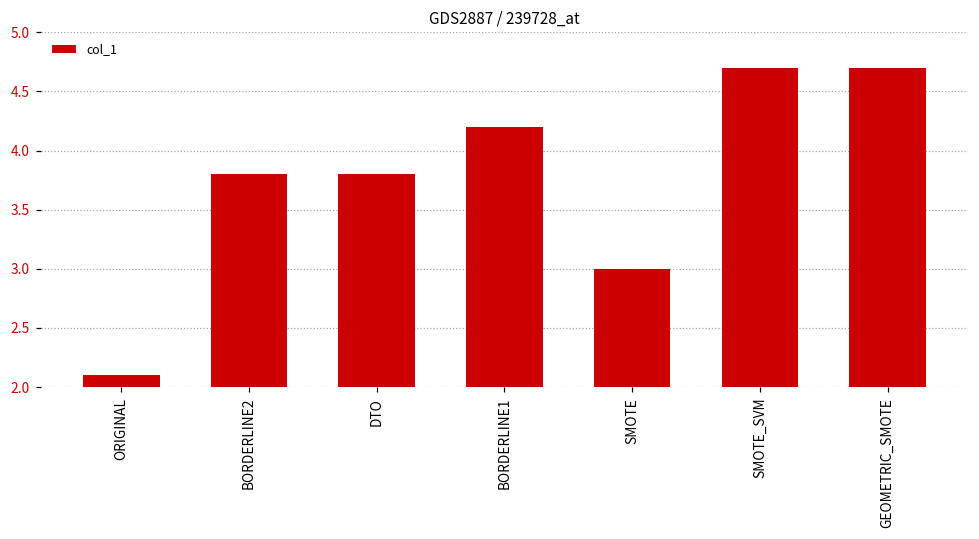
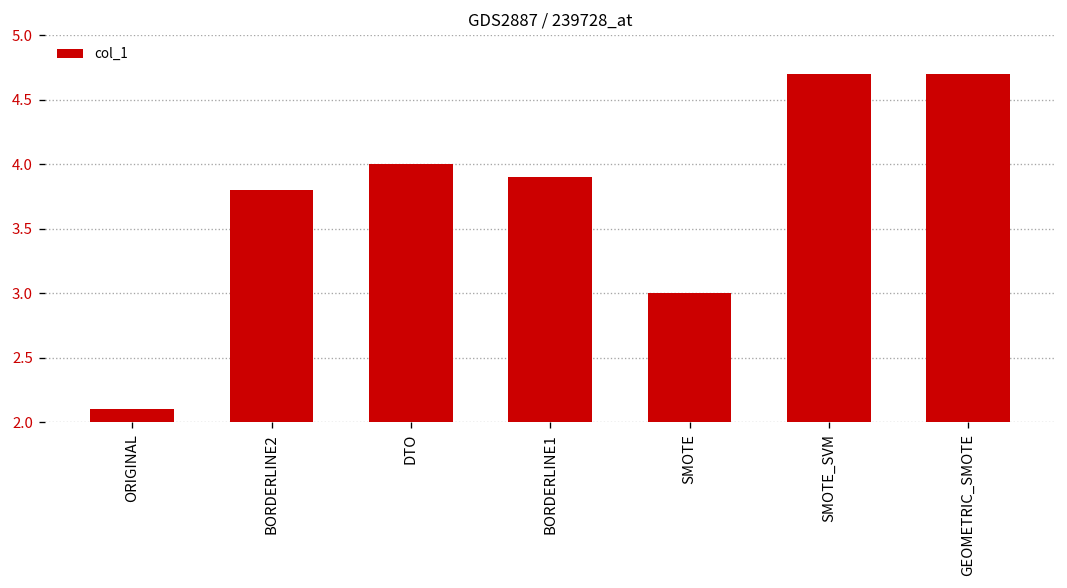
  {
    "ORIGINAL": 2.1,
    "BORDERLINE2": 3.8,
-   "DTO": 3.8,
-   "BORDERLINE1": 4.2,
+   "DTO": 4.0,
+   "BORDERLINE1": 3.9,
    "SMOTE": 3.0,
    "SMOTE_SVM": 4.7,
    "GEOMETRIC_SMOTE": 4.7
  }
